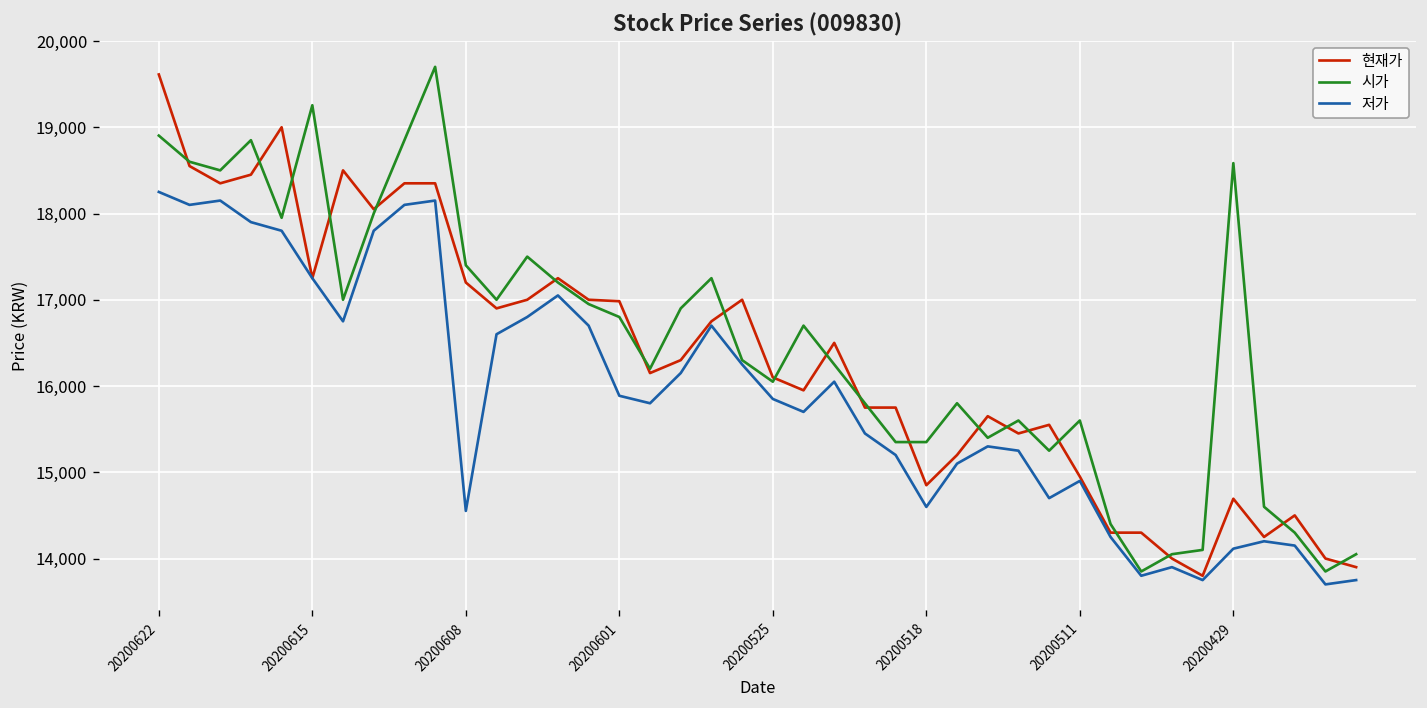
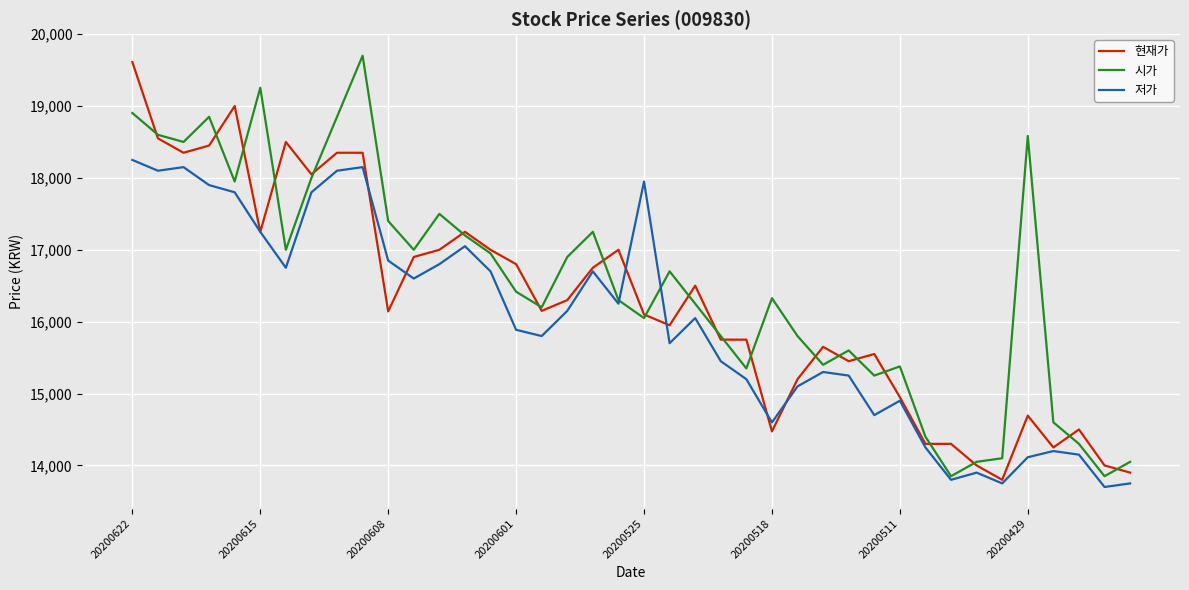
  {
    "현재가": {
      "20200622": "19,600",
-     "20200608": "17,200",
-     "20200601": "17,000",
+     "20200608": "16,100",
+     "20200601": "16,800",
      "20200525": "16,100",
-     "20200518": "14,900",
+     "20200518": "14,500",
      "20200511": "15,000",
      "20200429": "14,700"
    },
    "시가": {
      "20200622": "18,900",
      "20200615": "19,300",
      "20200608": "17,400",
-     "20200601": "16,800",
+     "20200601": "16,400",
      "20200525": "16,100",
-     "20200518": "15,400",
-     "20200511": "15,600",
+     "20200518": "16,300",
+     "20200511": "15,400",
      "20200429": "18,600"
    },
    "저가": {
      "20200622": "18,300",
-     "20200608": "14,600",
+     "20200608": "16,900",
      "20200601": "15,900",
-     "20200525": "15,900",
+     "20200525": "17,900",
      "20200518": "14,600",
      "20200511": "14,900",
      "20200429": "14,100"
    }
  }
